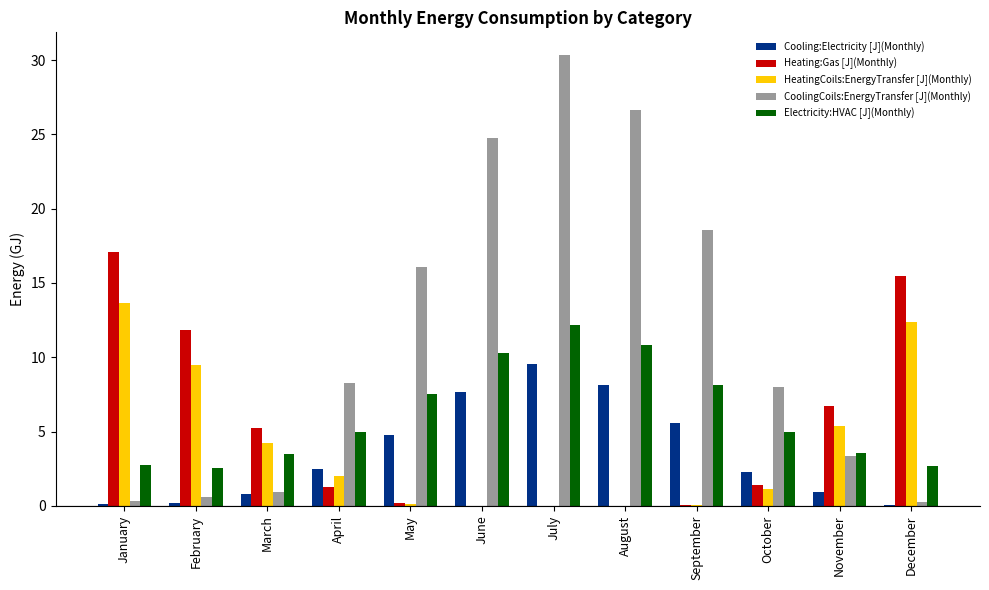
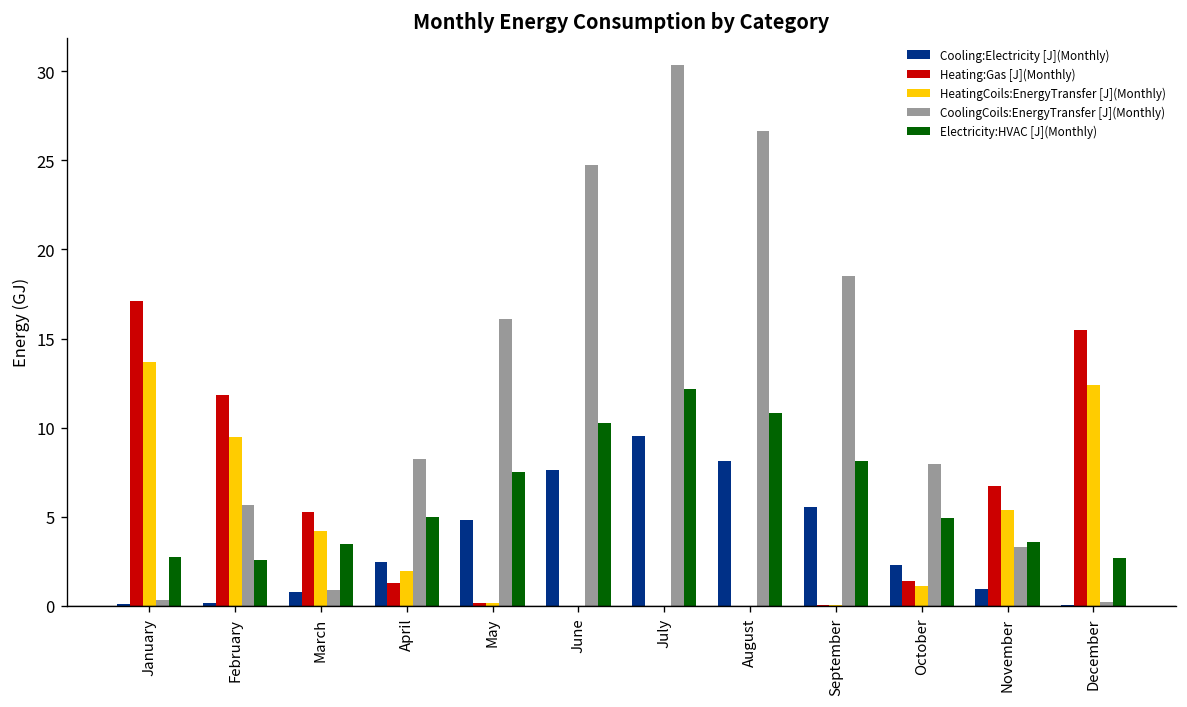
  {
    "Cooling:Electricity [J](Monthly)": {
      "March": 0.8,
      "April": 2.4,
      "May": 4.8,
      "June": 7.7,
      "July": 9.5,
      "August": 8.1,
      "September": 5.6,
      "October": 2.3,
      "November": 1.0
    },
    "Heating:Gas [J](Monthly)": {
      "January": 17.1,
      "February": 11.9,
      "March": 5.3,
      "April": 1.3,
      "May": 0.2,
      "July": 0.0,
      "October": 1.4,
      "November": 6.7,
      "December": 15.5
    },
    "HeatingCoils:EnergyTransfer [J](Monthly)": {
      "January": 13.7,
      "February": 9.5,
      "March": 4.2,
      "April": 2.0,
      "July": 0.0,
      "October": 1.1,
      "November": 5.4,
      "December": 12.4
    },
    "CoolingCoils:EnergyTransfer [J](Monthly)": {
      "January": 0.3,
-     "February": 0.6,
+     "February": 5.6,
      "March": 0.9,
      "April": 8.3,
      "May": 16.1,
      "June": 24.8,
      "July": 30.4,
      "August": 26.6,
      "September": 18.5,
      "October": 8.0,
      "November": 3.3,
      "December": 0.2
    },
    "Electricity:HVAC [J](Monthly)": {
      "January": 2.8,
      "February": 2.6,
      "March": 3.5,
      "April": 5.0,
      "May": 7.5,
      "June": 10.3,
      "July": 12.2,
      "August": 10.8,
      "September": 8.1,
      "October": 4.9,
      "November": 3.6,
      "December": 2.7
    }
  }
